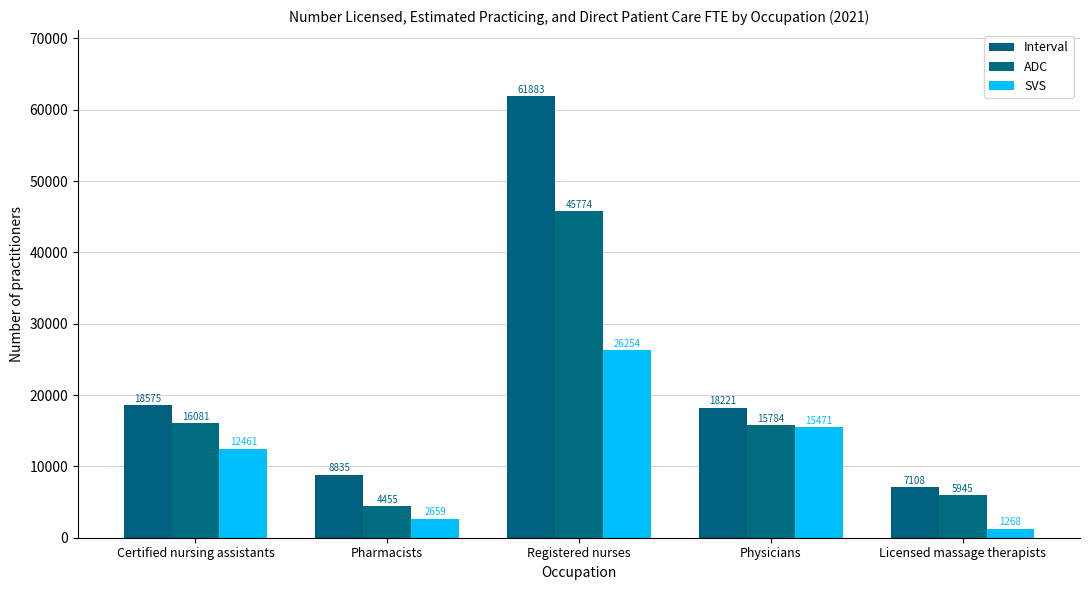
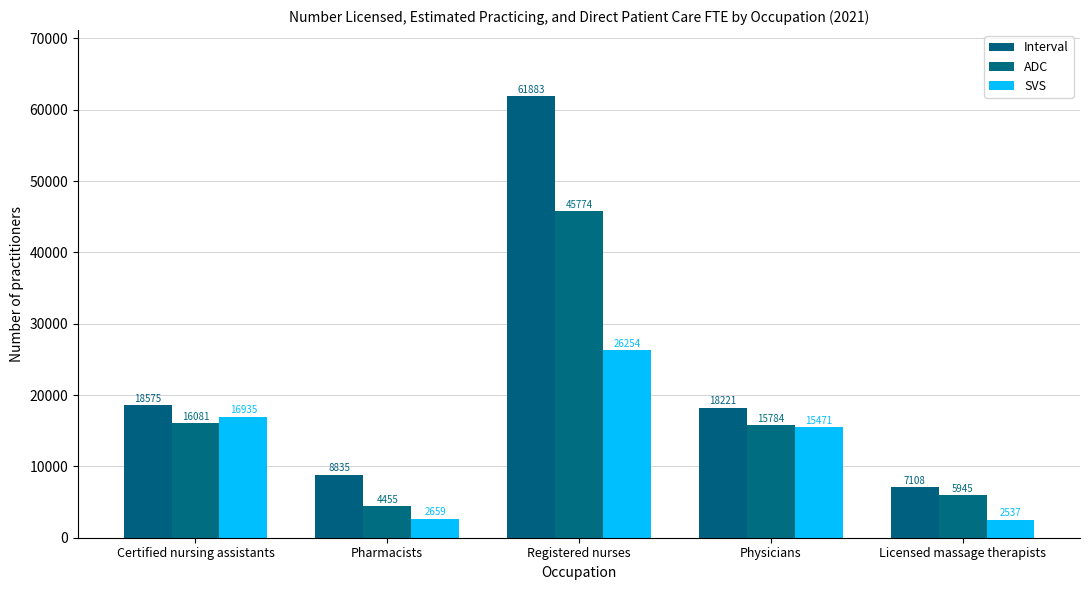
  {
    "SVS": {
-     "Certified nursing assistants": 12461,
+     "Certified nursing assistants": 16935,
      "Pharmacists": 2659,
      "Registered nurses": 26254,
      "Physicians": 15471,
-     "Licensed massage therapists": 1268
+     "Licensed massage therapists": 2537
    }
  }
